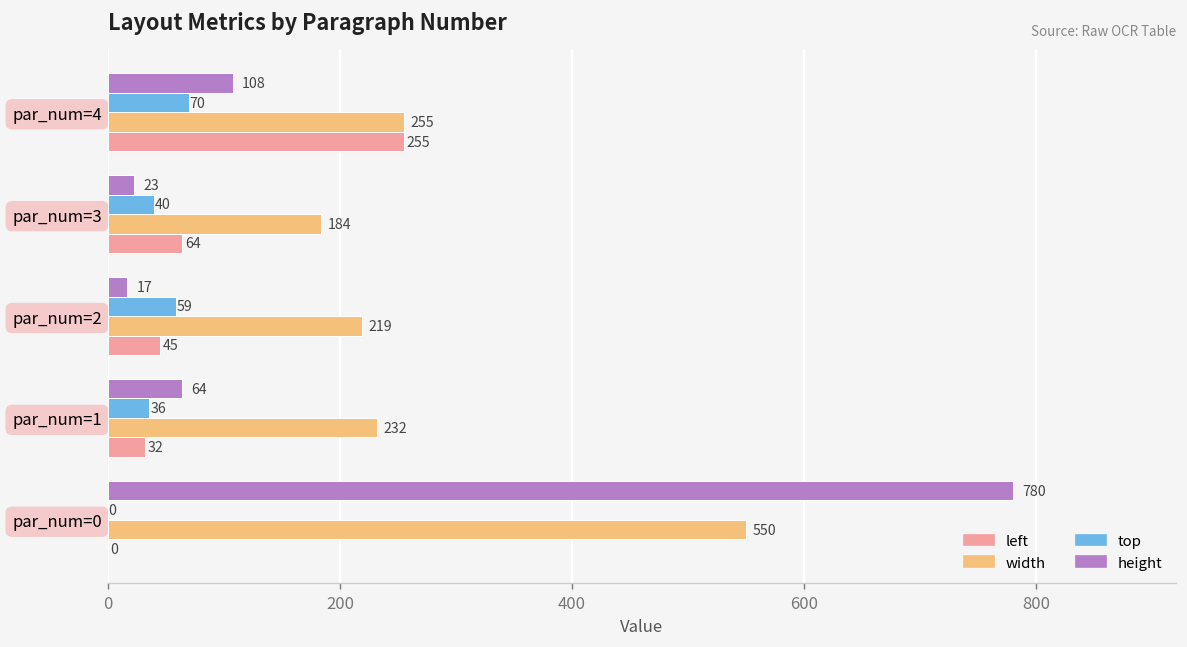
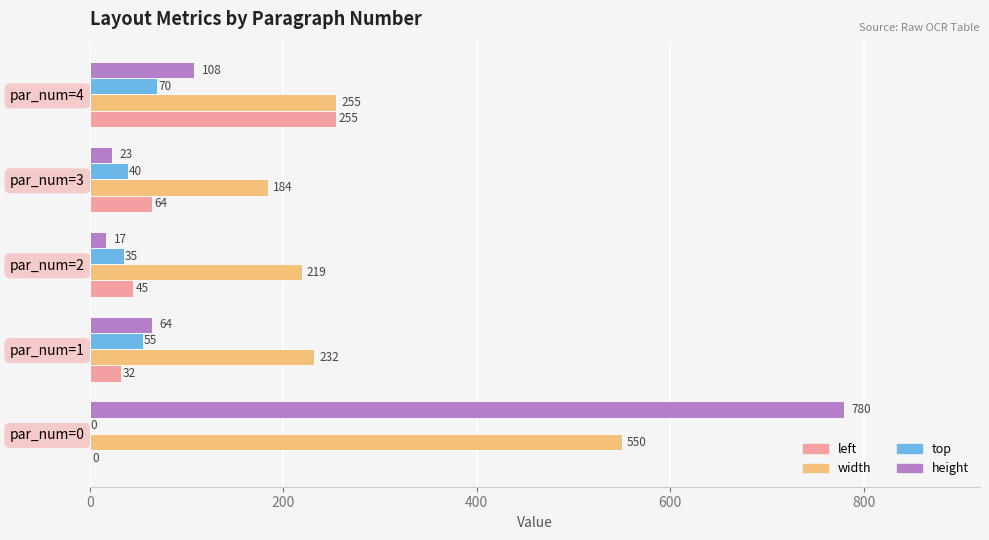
  {
    "top": {
      "par_num=4": 70,
      "par_num=3": 40,
-     "par_num=2": 59,
-     "par_num=1": 36,
+     "par_num=2": 35,
+     "par_num=1": 55,
      "par_num=0": 0
    },
    "height": {
      "par_num=4": 108,
      "par_num=3": 23,
      "par_num=2": 17,
      "par_num=1": 64,
      "par_num=0": 780
    }
  }
